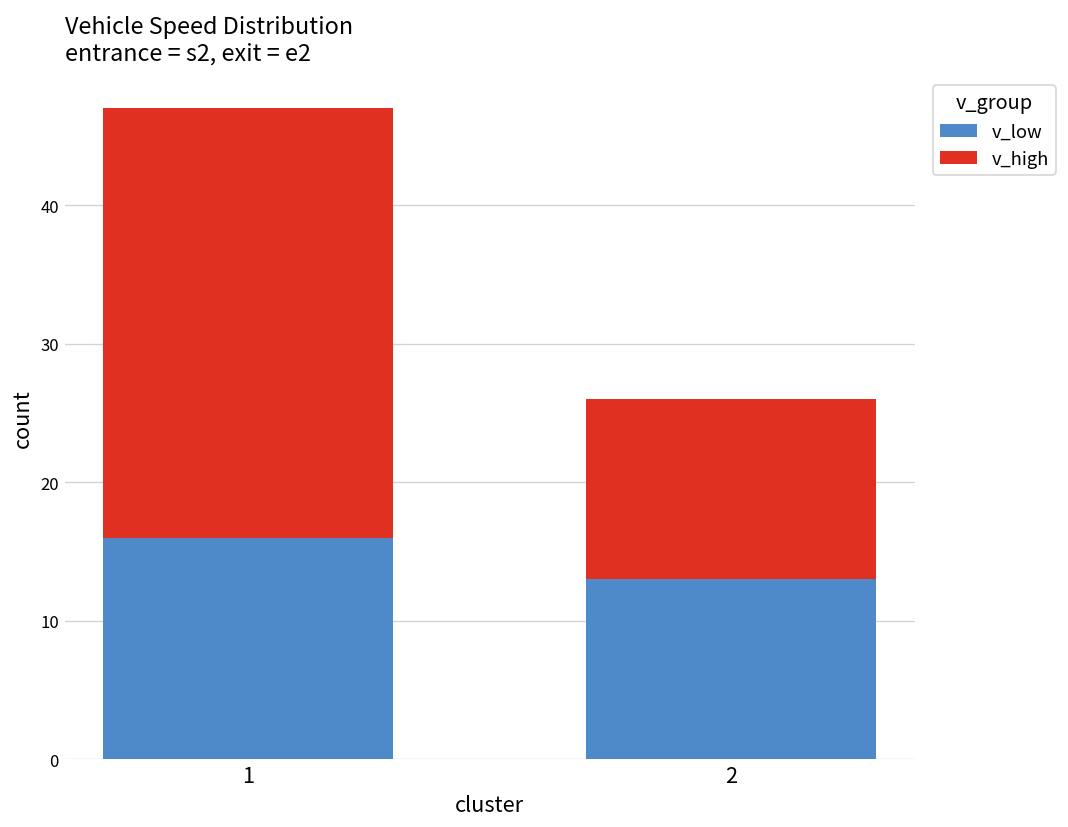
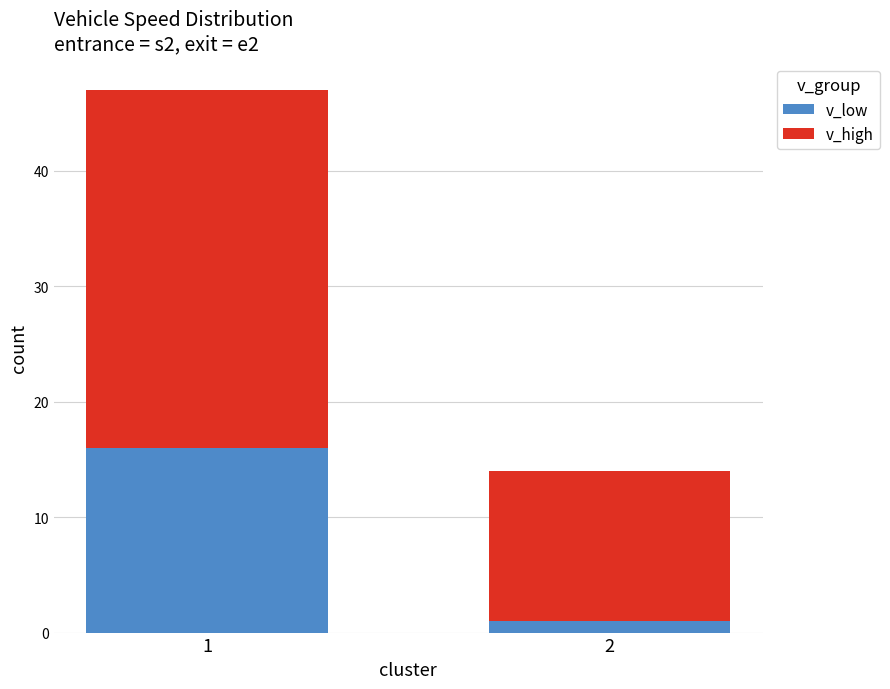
  {
    "v_low": {
      "1": 16,
-     "2": 13
+     "2": 1
    },
    "v_high": {
      "1": 31,
      "2": 13
    }
  }
